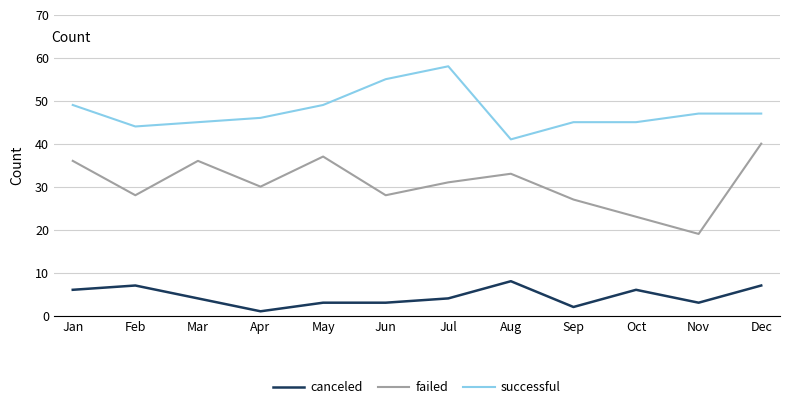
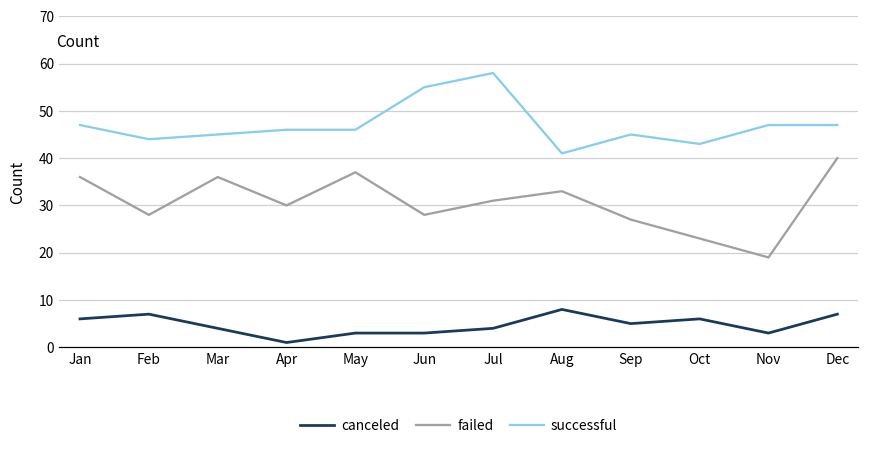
  {
    "canceled": {
      "Jan": 6,
      "Feb": 7,
      "Mar": 4,
      "Apr": 1,
      "May": 3,
      "Jun": 3,
      "Jul": 4,
      "Aug": 8,
-     "Sep": 2,
+     "Sep": 5,
      "Oct": 6,
      "Nov": 3,
      "Dec": 7
    },
    "failed": {
      "Jan": 36,
      "Feb": 28,
      "Mar": 36,
      "Apr": 30,
      "May": 37,
      "Jun": 28,
      "Jul": 31,
      "Aug": 33,
      "Sep": 27,
      "Oct": 23,
      "Nov": 19,
      "Dec": 40
    },
    "successful": {
-     "Jan": 49,
+     "Jan": 47,
      "Feb": 44,
      "Mar": 45,
      "Apr": 46,
-     "May": 49,
+     "May": 46,
      "Jun": 55,
      "Jul": 58,
      "Aug": 41,
      "Sep": 45,
-     "Oct": 45,
+     "Oct": 43,
      "Nov": 47,
      "Dec": 47
    }
  }
